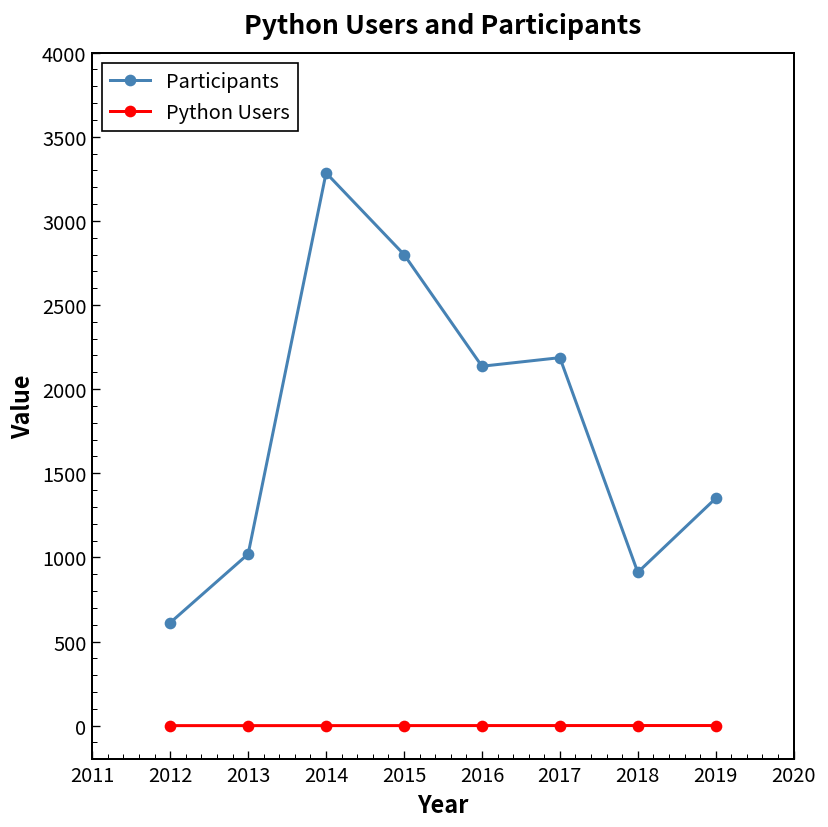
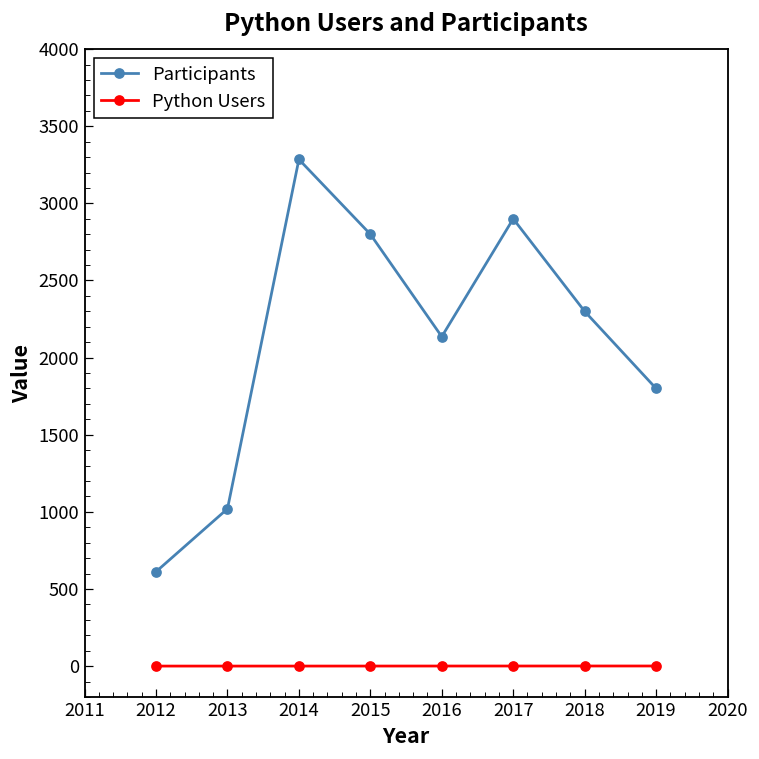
  {
    "Participants": {
      "2012": 610,
      "2013": 1020,
      "2014": 3290,
      "2015": 2800,
      "2016": 2140,
-     "2017": 2190,
-     "2018": 910,
-     "2019": 1350
+     "2017": 2900,
+     "2018": 2300,
+     "2019": 1800
    },
    "Python Users": {
      "2012": 0,
      "2013": 0,
      "2014": 0,
      "2015": 0,
      "2016": 0,
      "2017": 0,
      "2018": 0,
      "2019": 0
    }
  }
